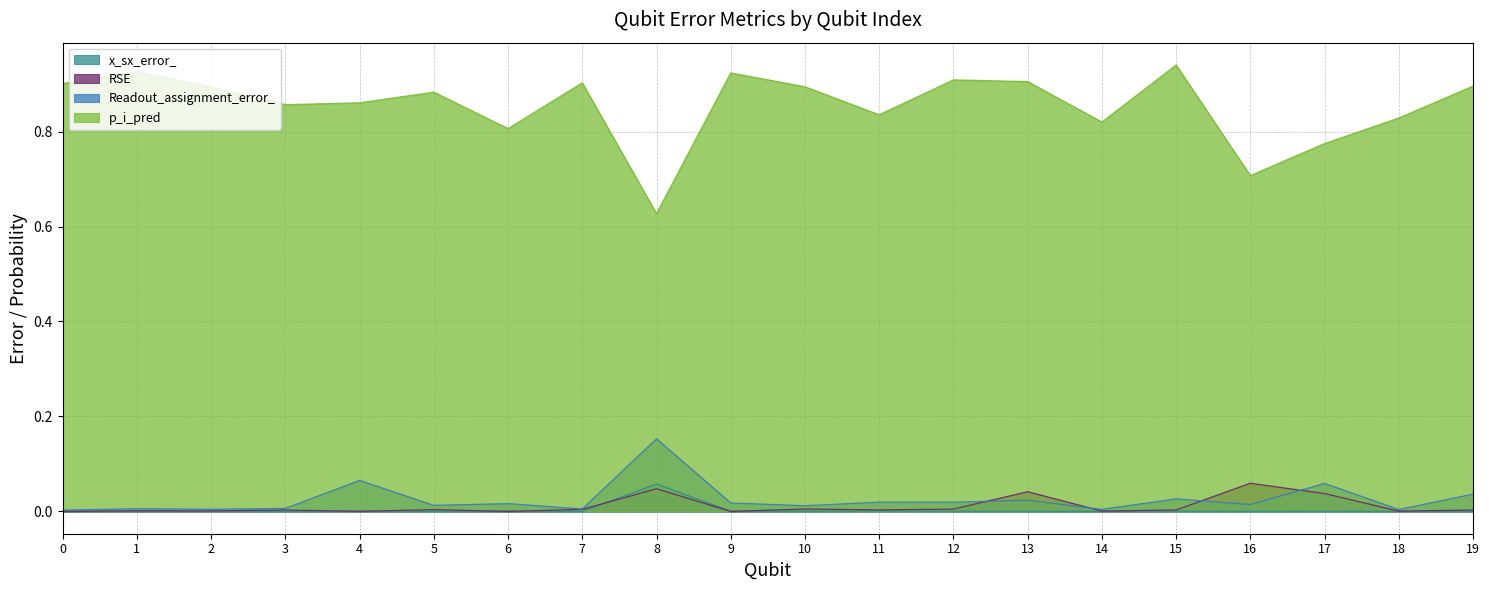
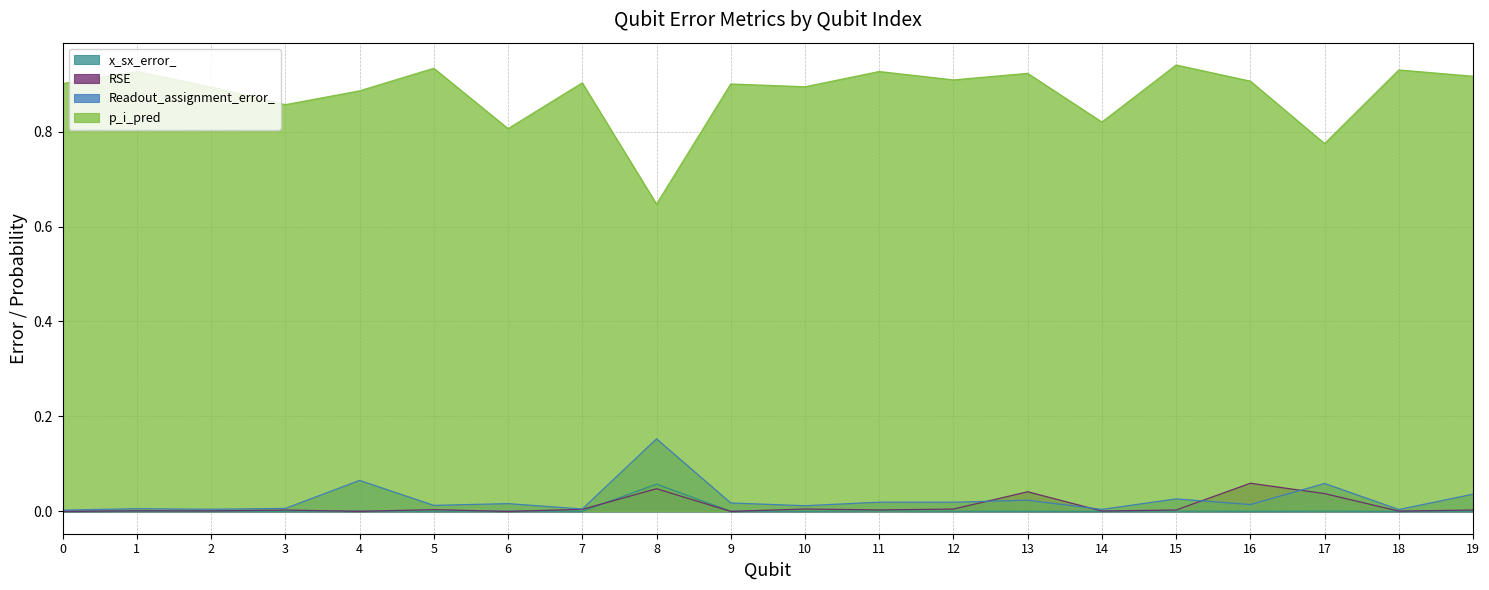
  {
    "RSE": {
      "8": 0.05,
      "13": 0.04,
      "16": 0.06,
      "17": 0.04
    },
    "p_i_pred": {
      "0": 0.90,
      "3": 0.86,
-     "4": 0.86,
-     "5": 0.88,
+     "4": 0.89,
+     "5": 0.93,
      "6": 0.81,
      "7": 0.90,
-     "8": 0.63,
-     "9": 0.92,
+     "8": 0.65,
+     "9": 0.90,
      "10": 0.89,
-     "11": 0.84,
+     "11": 0.93,
      "12": 0.91,
-     "13": 0.91,
+     "13": 0.92,
      "14": 0.82,
      "15": 0.94,
-     "16": 0.71,
+     "16": 0.91,
      "17": 0.77,
-     "18": 0.83,
-     "19": 0.90
+     "18": 0.93,
+     "19": 0.92
    }
  }
